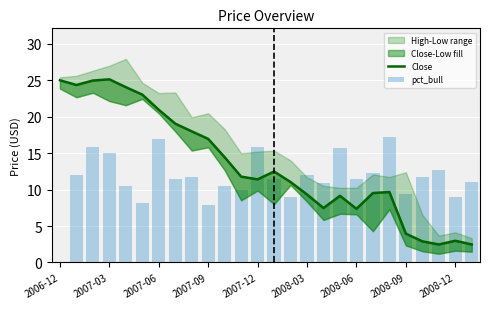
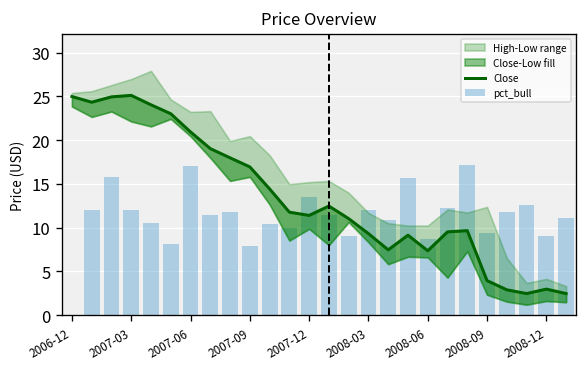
  {
    "pct_bull": {
      "2006-12": 0,
-     "2007-03": 15,
+     "2007-03": 12,
      "2007-06": 17,
      "2007-09": 8,
-     "2007-12": 16,
+     "2007-12": 14,
      "2008-03": 12,
-     "2008-06": 11,
+     "2008-06": 9,
      "2008-09": 9,
      "2008-12": 9
    }
  }
